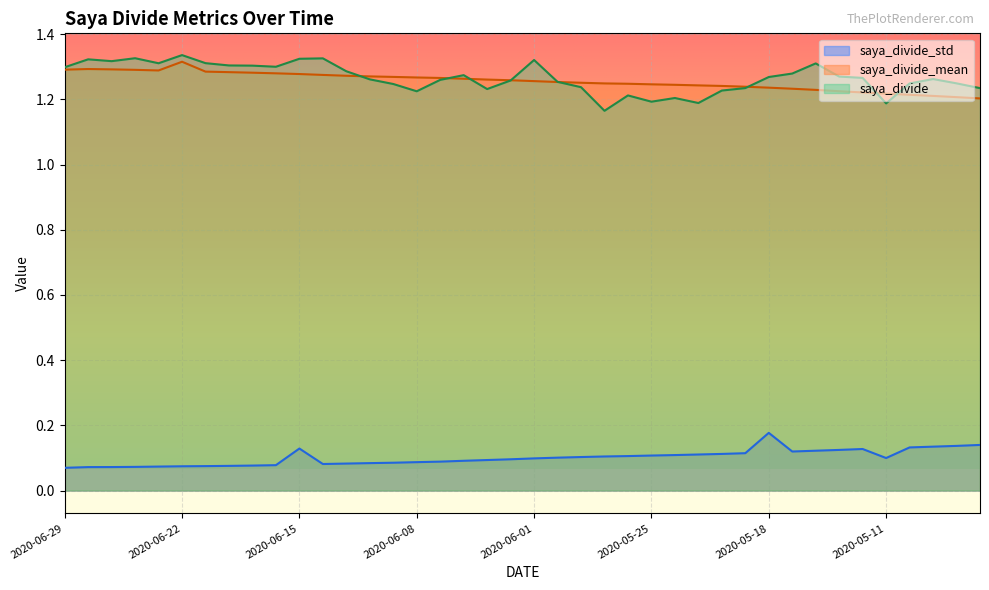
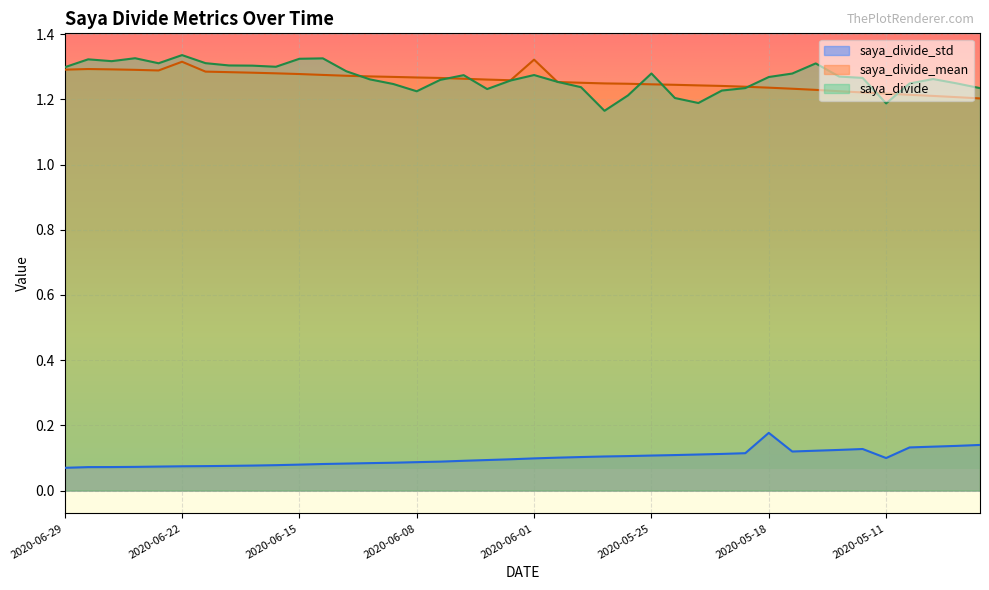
  {
    "saya_divide_std": {
      "2020-06-29": 0.07,
      "2020-06-22": 0.07,
-     "2020-06-15": 0.13,
+     "2020-06-15": 0.08,
      "2020-06-08": 0.09,
      "2020-06-01": 0.10,
      "2020-05-25": 0.11,
      "2020-05-18": 0.18,
      "2020-05-11": 0.10
    },
    "saya_divide_mean": {
      "2020-06-22": 1.32,
      "2020-06-15": 1.28,
      "2020-06-08": 1.27,
-     "2020-06-01": 1.26,
+     "2020-06-01": 1.32,
      "2020-05-25": 1.25,
      "2020-05-18": 1.24
    },
    "saya_divide": {
      "2020-06-22": 1.34,
      "2020-06-15": 1.32,
      "2020-06-08": 1.22,
-     "2020-06-01": 1.32,
-     "2020-05-25": 1.19,
+     "2020-06-01": 1.27,
+     "2020-05-25": 1.28,
      "2020-05-18": 1.27,
      "2020-05-11": 1.19
    }
  }
